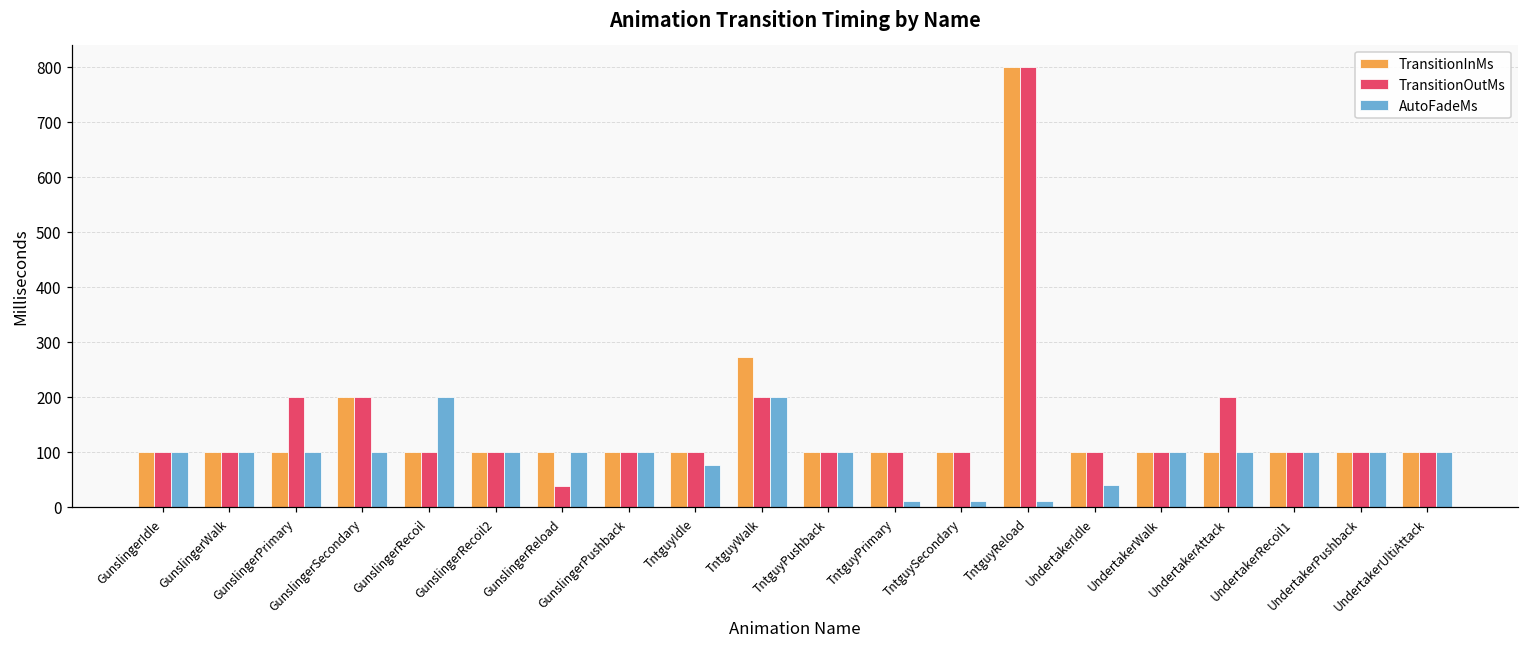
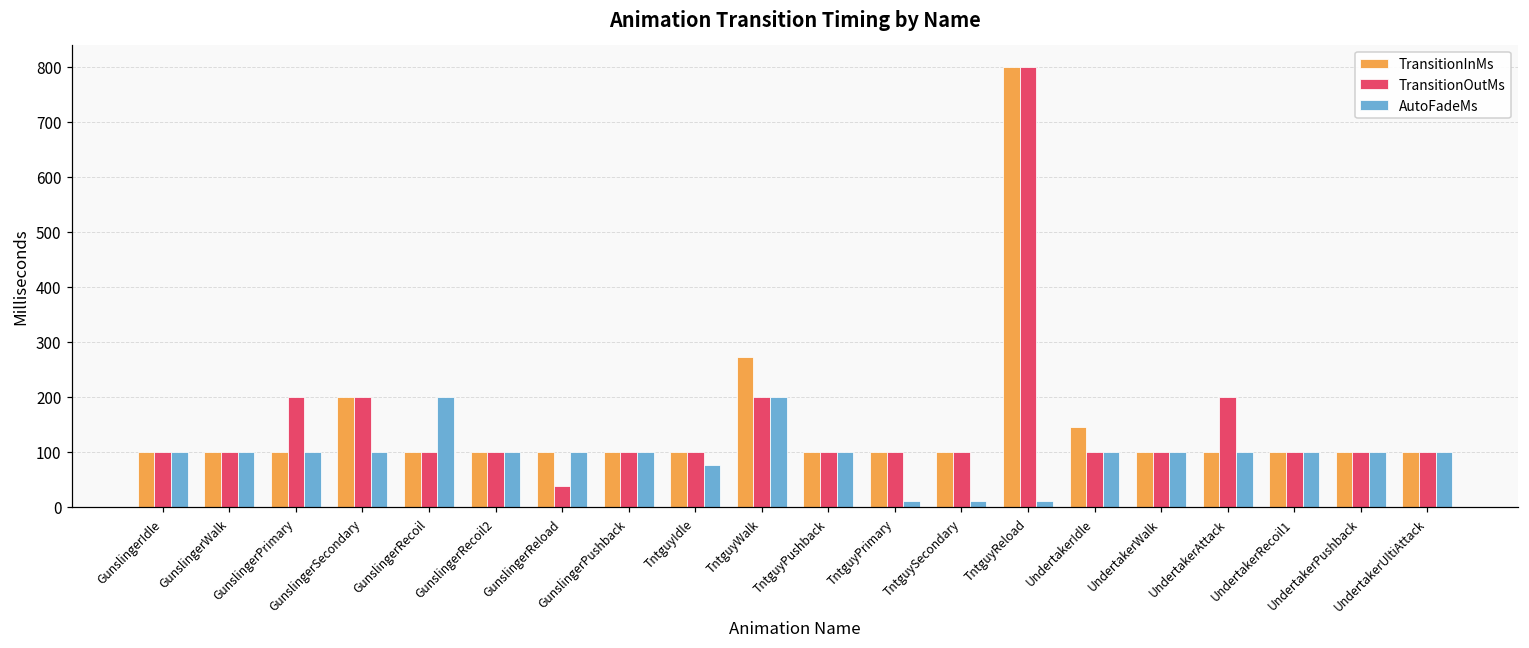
  {
    "TransitionInMs": {
      "GunslingerIdle": 100,
      "GunslingerWalk": 100,
      "GunslingerPrimary": 100,
      "GunslingerSecondary": 200,
      "GunslingerRecoil": 100,
      "GunslingerRecoil2": 100,
      "GunslingerReload": 100,
      "GunslingerPushback": 100,
      "TntguyIdle": 100,
      "TntguyWalk": 270,
      "TntguyPushback": 100,
      "TntguyPrimary": 100,
      "TntguySecondary": 100,
      "TntguyReload": 800,
-     "UndertakerIdle": 100,
+     "UndertakerIdle": 150,
      "UndertakerWalk": 100,
      "UndertakerAttack": 100,
      "UndertakerRecoil1": 100,
      "UndertakerPushback": 100,
      "UndertakerUltiAttack": 100
    },
    "TransitionOutMs": {
      "GunslingerIdle": 100,
      "GunslingerWalk": 100,
      "GunslingerPrimary": 200,
      "GunslingerSecondary": 200,
      "GunslingerRecoil": 100,
      "GunslingerRecoil2": 100,
      "GunslingerReload": 40,
      "GunslingerPushback": 100,
      "TntguyIdle": 100,
      "TntguyWalk": 200,
      "TntguyPushback": 100,
      "TntguyPrimary": 100,
      "TntguySecondary": 100,
      "TntguyReload": 800,
      "UndertakerIdle": 100,
      "UndertakerWalk": 100,
      "UndertakerAttack": 200,
      "UndertakerRecoil1": 100,
      "UndertakerPushback": 100,
      "UndertakerUltiAttack": 100
    },
    "AutoFadeMs": {
      "GunslingerIdle": 100,
      "GunslingerWalk": 100,
      "GunslingerPrimary": 100,
      "GunslingerSecondary": 100,
      "GunslingerRecoil": 200,
      "GunslingerRecoil2": 100,
      "GunslingerReload": 100,
      "GunslingerPushback": 100,
      "TntguyIdle": 80,
      "TntguyWalk": 200,
      "TntguyPushback": 100,
      "TntguyPrimary": 10,
      "TntguySecondary": 10,
      "TntguyReload": 10,
-     "UndertakerIdle": 40,
+     "UndertakerIdle": 100,
      "UndertakerWalk": 100,
      "UndertakerAttack": 100,
      "UndertakerRecoil1": 100,
      "UndertakerPushback": 100,
      "UndertakerUltiAttack": 100
    }
  }
